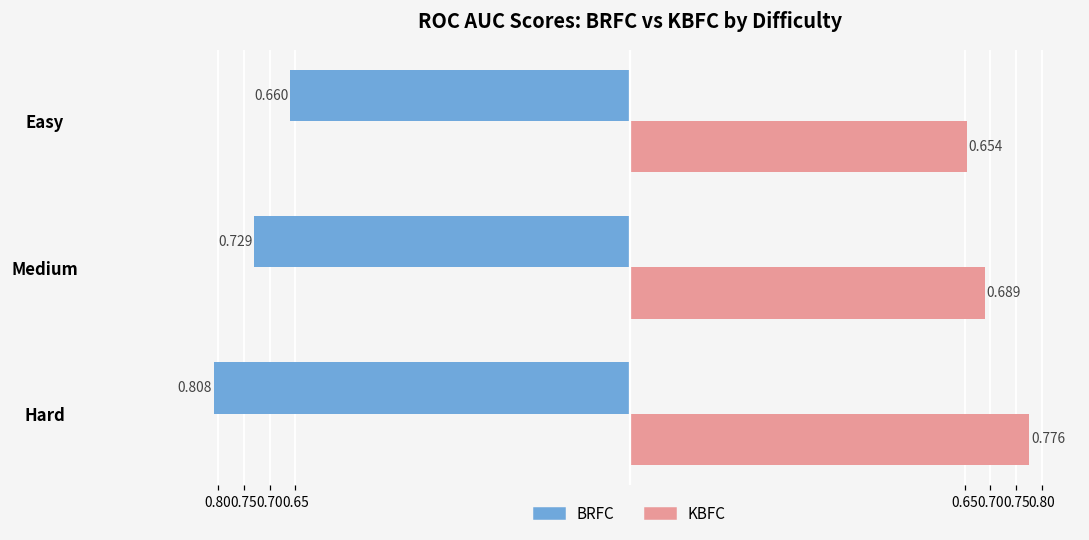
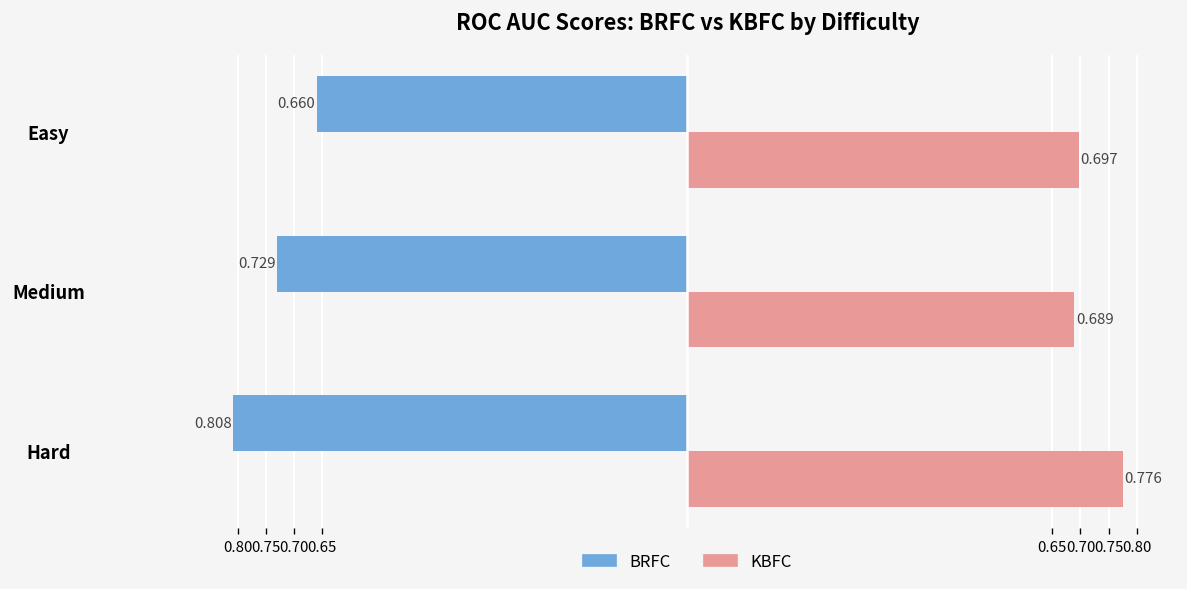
  {
    "KBFC": {
-     "Easy": 0.654,
+     "Easy": 0.697,
      "Medium": 0.689,
      "Hard": 0.776
    }
  }
